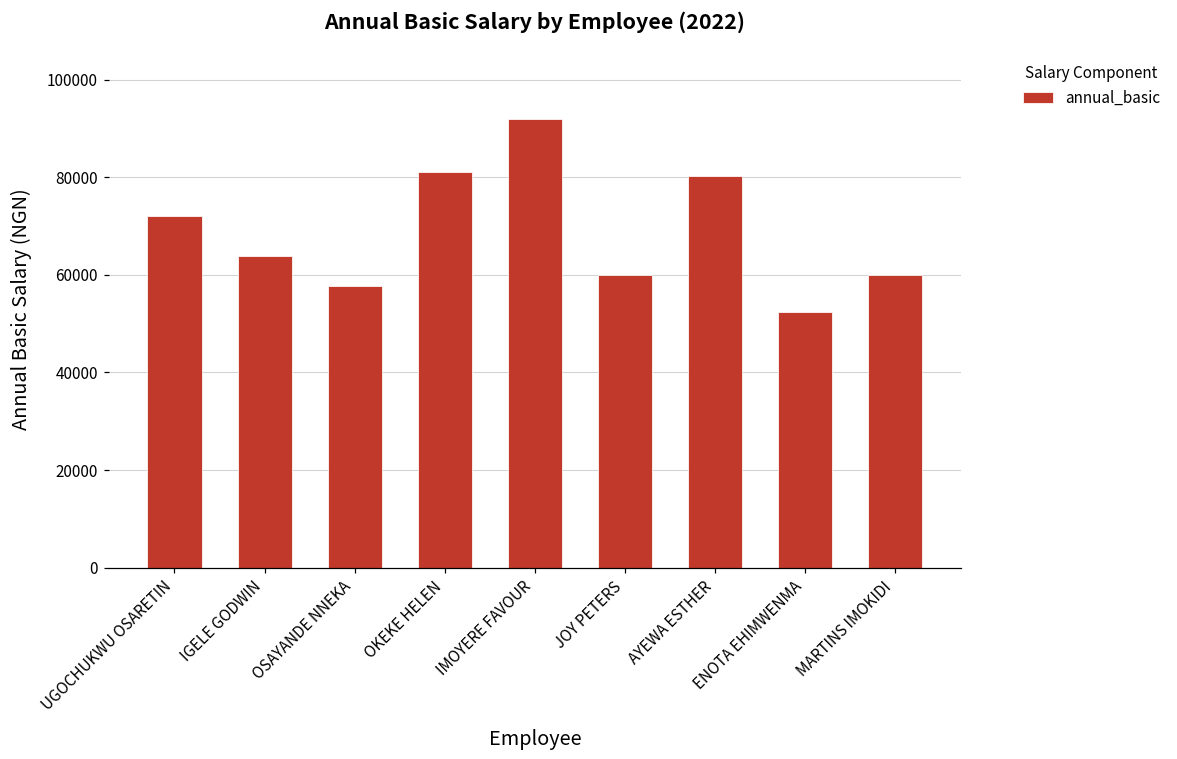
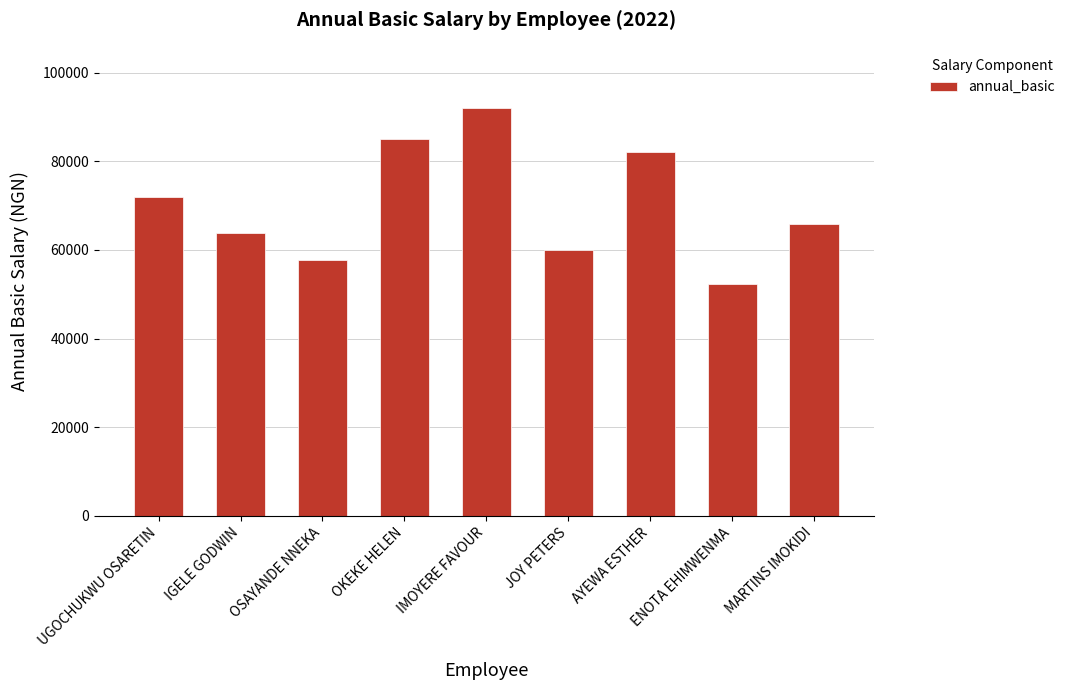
  {
    "UGOCHUKWU OSARETIN": 72000,
    "IGELE GODWIN": 64000,
    "OSAYANDE NNEKA": 58000,
-   "OKEKE HELEN": 81000,
+   "OKEKE HELEN": 85000,
    "IMOYERE FAVOUR": 92000,
    "JOY PETERS": 60000,
-   "AYEWA ESTHER": 80000,
+   "AYEWA ESTHER": 82000,
    "ENOTA EHIMWENMA": 52000,
-   "MARTINS IMOKIDI": 60000
+   "MARTINS IMOKIDI": 66000
  }
